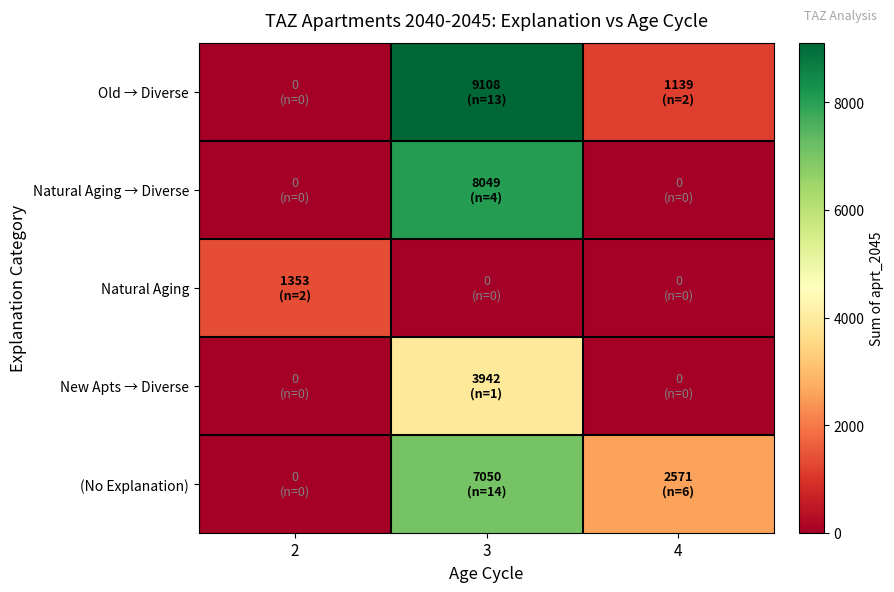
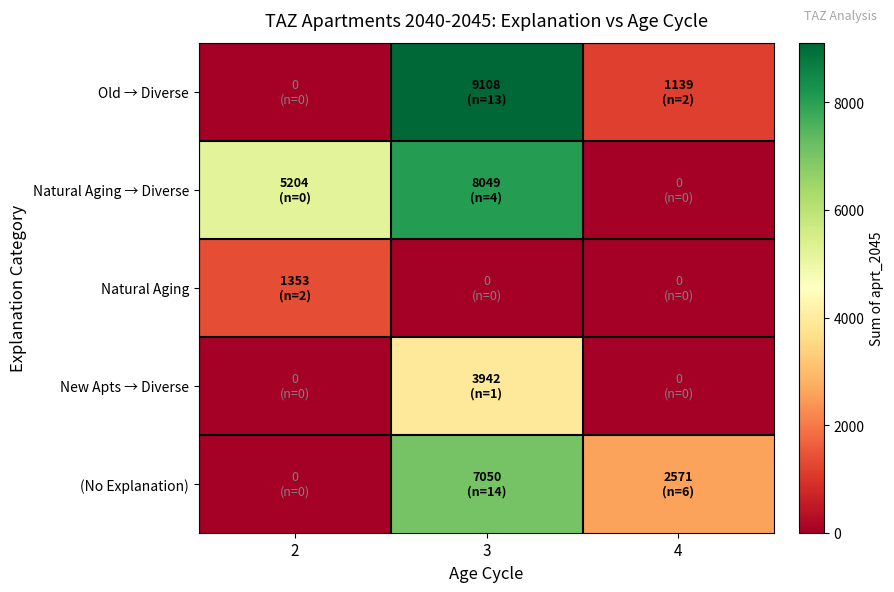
  {
    "Natural Aging → Diverse": {
-     "2": 0
+     "2": 5204
    }
  }
